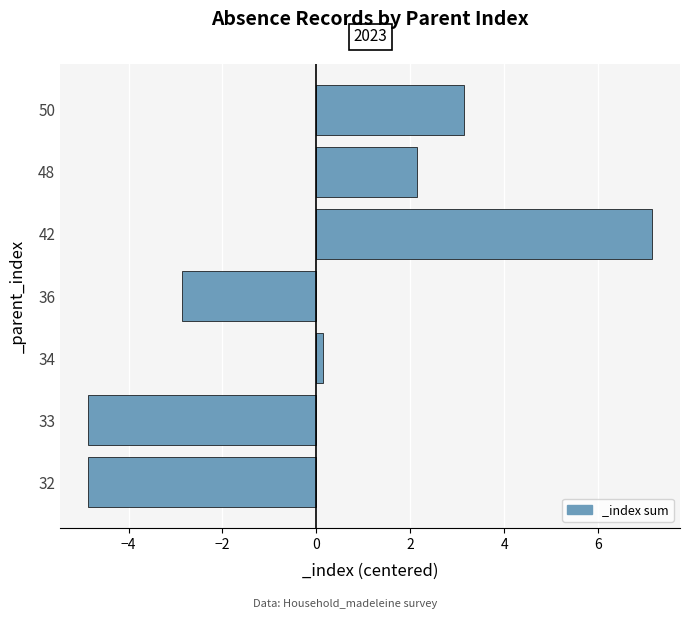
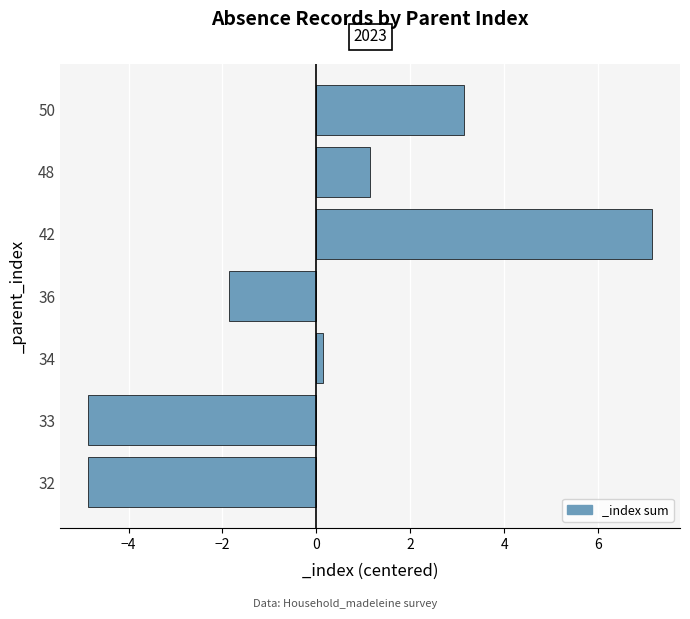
  {
    "50": 3.1,
-   "48": 2.1,
+   "48": 1.1,
    "42": 7.1,
-   "36": -2.9,
+   "36": -1.9,
    "34": 0.1,
    "33": -4.9,
    "32": -4.9
  }
